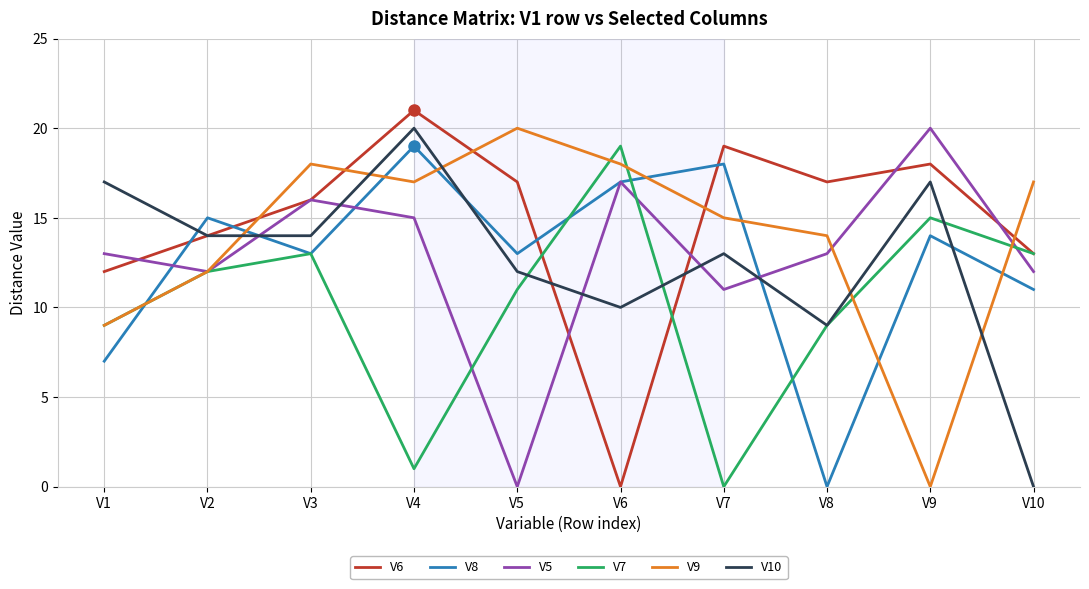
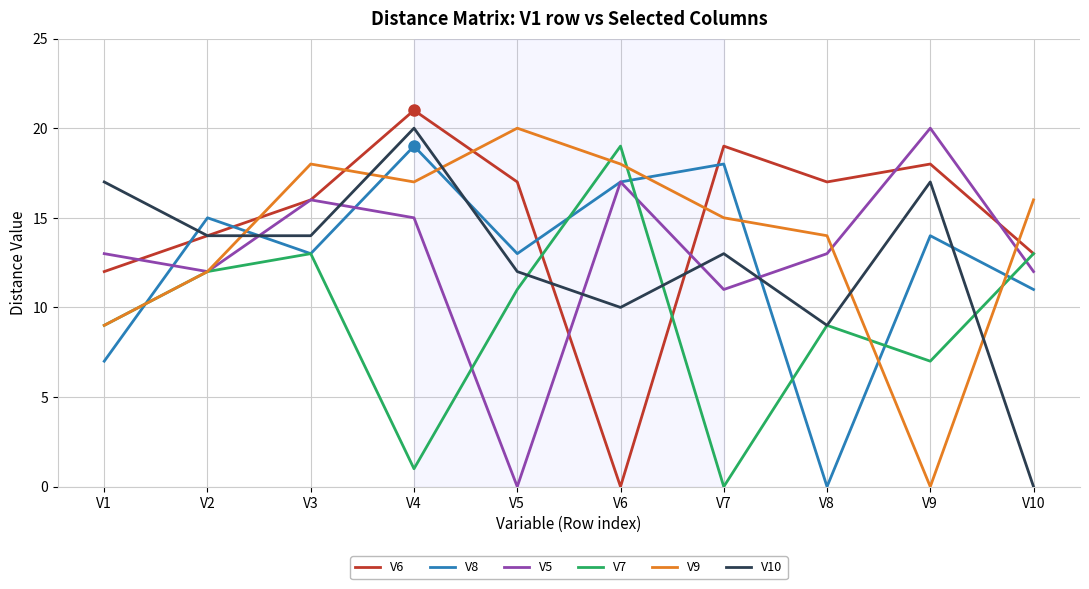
  {
    "V5": {
      "V1": 13,
      "V4": 15,
      "V5": 0,
      "V7": 11,
      "V8": 13,
      "V9": 20,
      "V10": 12
    },
    "V7": {
      "V4": 1,
      "V5": 11,
      "V6": 19,
      "V7": 0,
-     "V9": 15
+     "V9": 7
    },
    "V9": {
      "V3": 18,
      "V4": 17,
      "V5": 20,
      "V6": 18,
      "V7": 15,
      "V8": 14,
      "V9": 0,
-     "V10": 17
+     "V10": 16
    },
    "V10": {
      "V1": 17,
      "V3": 14,
      "V4": 20,
      "V5": 12,
      "V6": 10,
      "V7": 13,
      "V9": 17,
      "V10": 0
    }
  }
